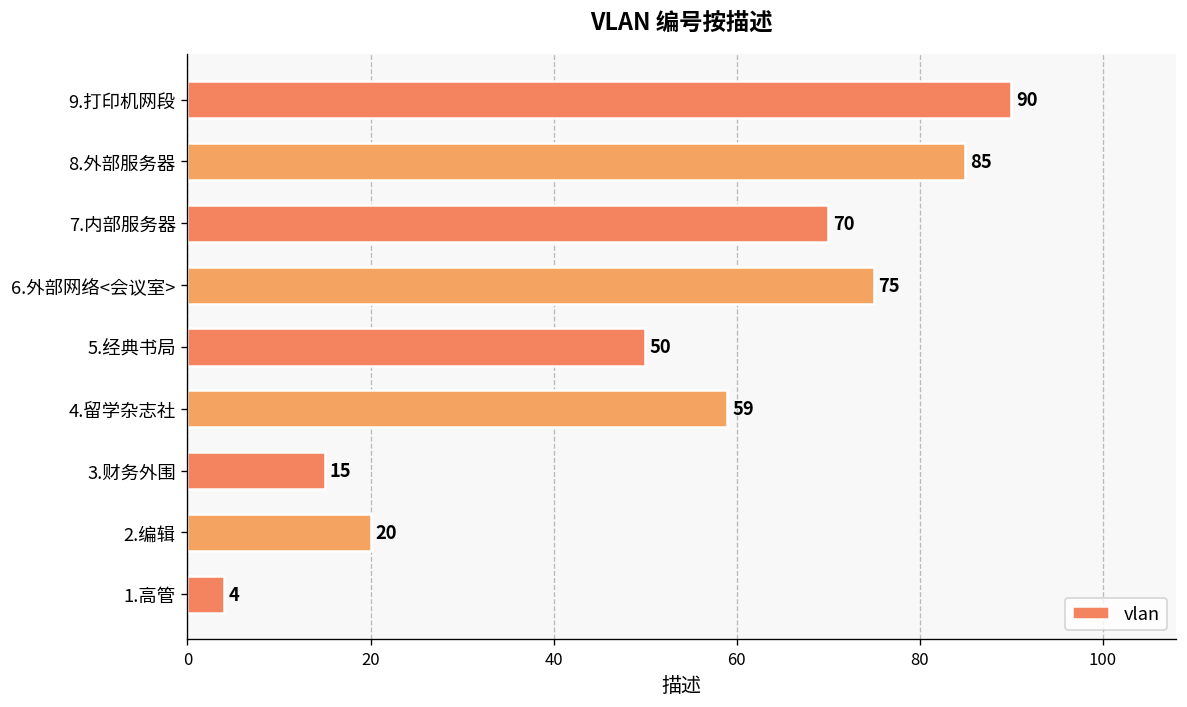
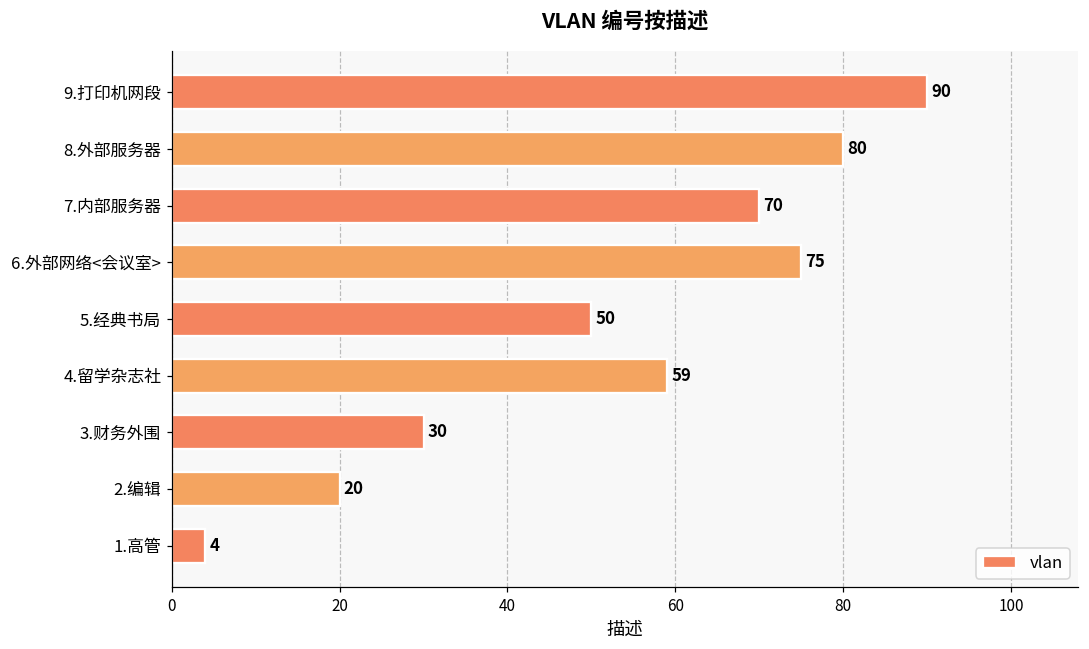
  {
    "9.打印机网段": 90,
-   "8.外部服务器": 85,
+   "8.外部服务器": 80,
    "7.内部服务器": 70,
    "6.外部网络<会议室>": 75,
    "5.经典书局": 50,
    "4.留学杂志社": 59,
-   "3.财务外围": 15,
+   "3.财务外围": 30,
    "2.编辑": 20,
    "1.高管": 4
  }
